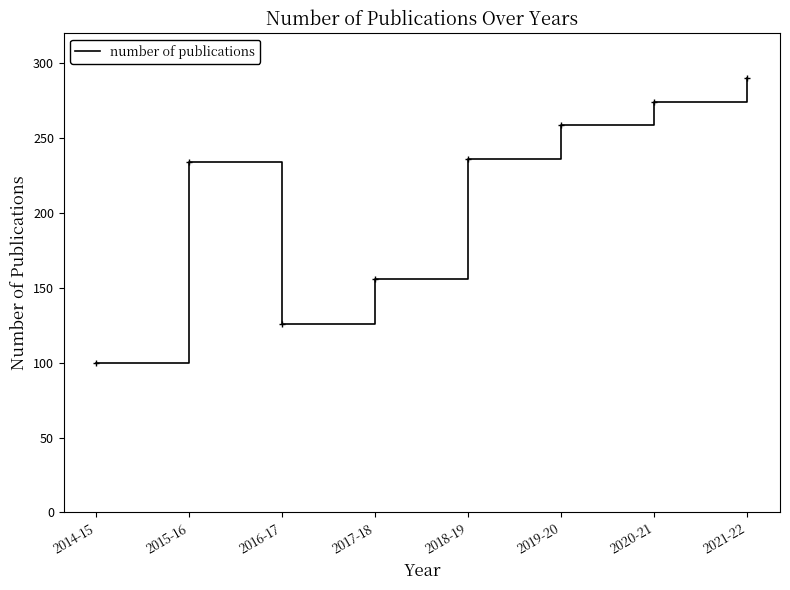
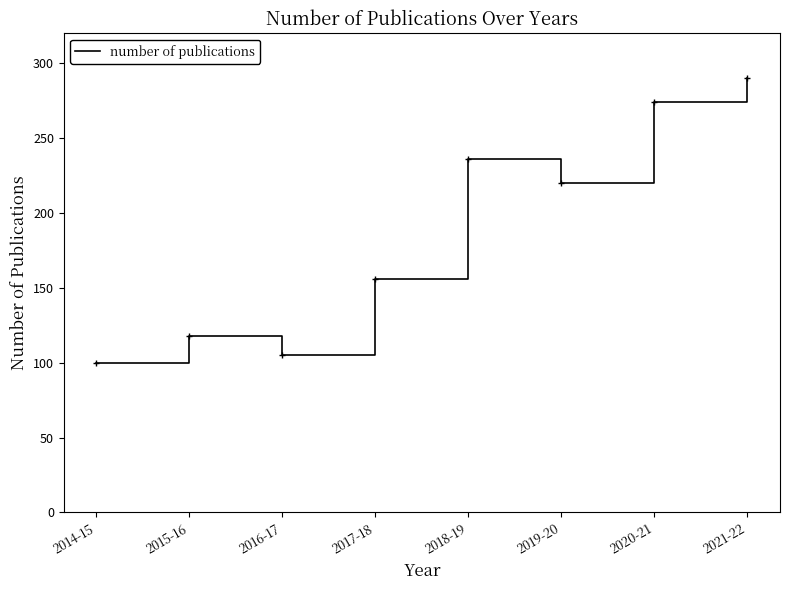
  {
    "2014-15": 100,
-   "2015-16": 234,
-   "2016-17": 126,
+   "2015-16": 118,
+   "2016-17": 105,
    "2017-18": 156,
    "2018-19": 236,
-   "2019-20": 259,
+   "2019-20": 220,
    "2020-21": 274,
    "2021-22": 290
  }
